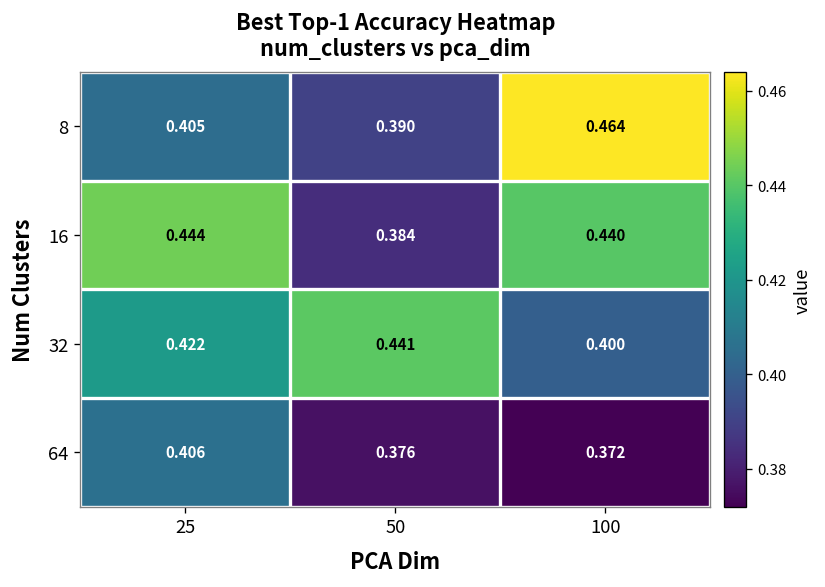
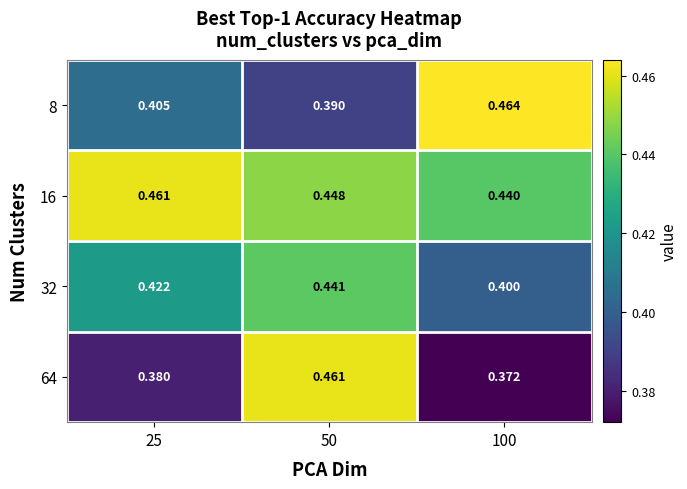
  {
    "8": {
      "25": 0.405,
      "50": 0.390,
      "100": 0.464
    },
    "16": {
-     "25": 0.444,
-     "50": 0.384,
+     "25": 0.461,
+     "50": 0.448,
      "100": 0.440
    },
    "32": {
      "25": 0.422,
      "50": 0.441,
      "100": 0.400
    },
    "64": {
-     "25": 0.406,
-     "50": 0.376,
+     "25": 0.380,
+     "50": 0.461,
      "100": 0.372
    }
  }
